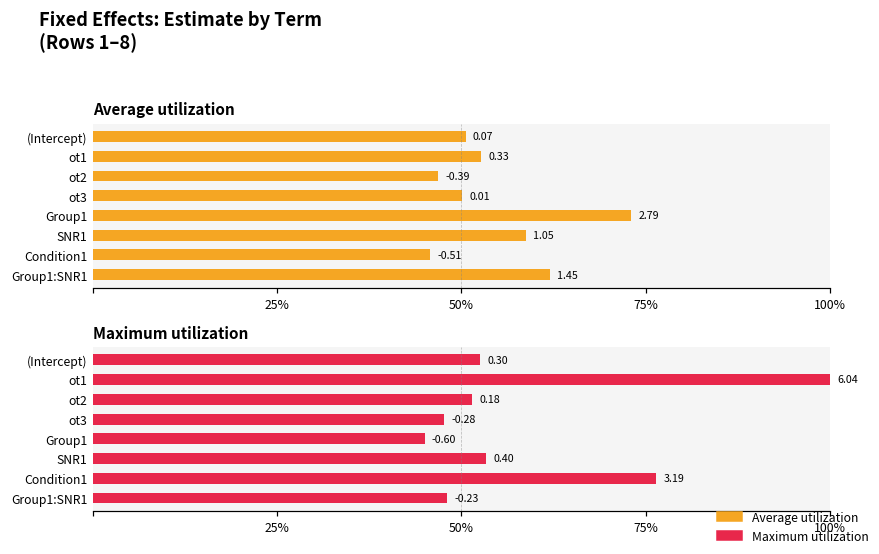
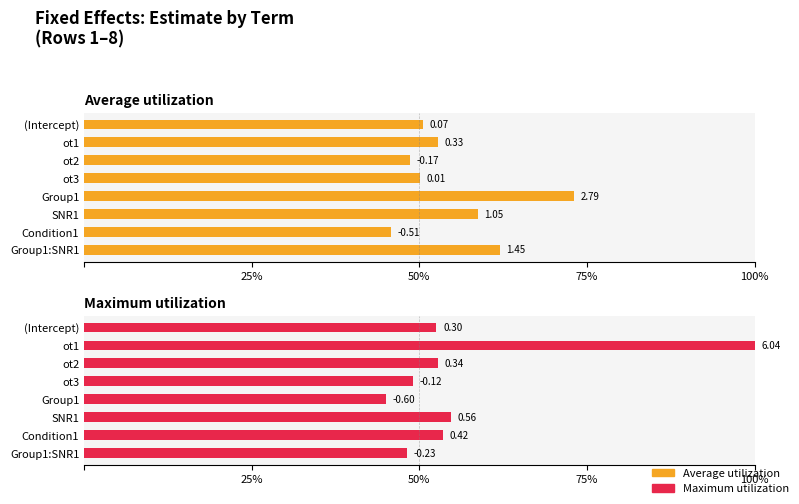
  {
    "Average utilization": {
-     "ot2": -0.39
+     "ot2": -0.17
    },
    "Maximum utilization": {
-     "ot2": 0.18,
-     "ot3": -0.28,
-     "SNR1": 0.40,
-     "Condition1": 3.19
+     "ot2": 0.34,
+     "ot3": -0.12,
+     "SNR1": 0.56,
+     "Condition1": 0.42
    }
  }
